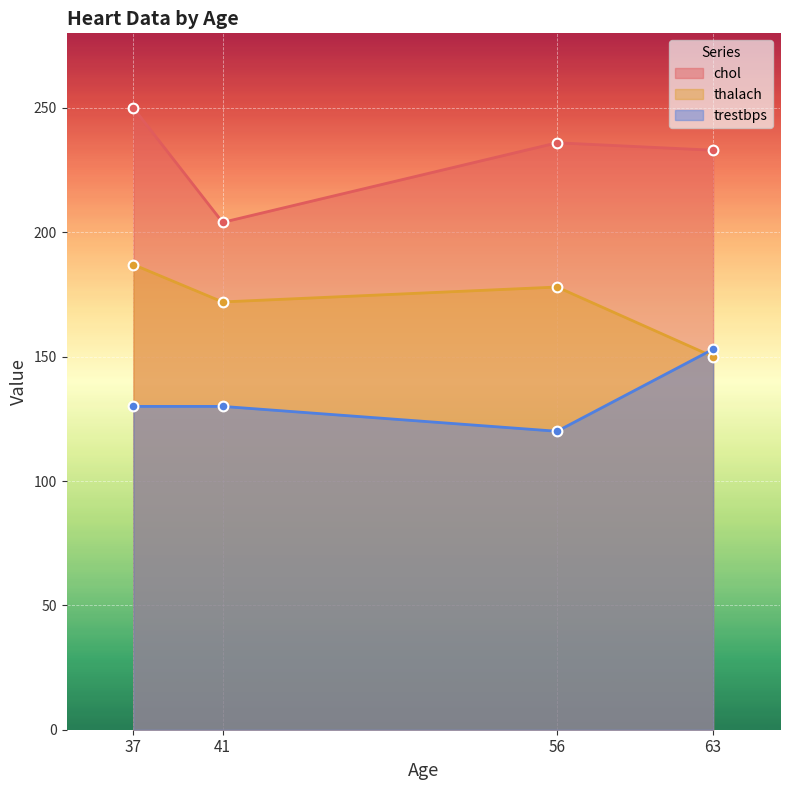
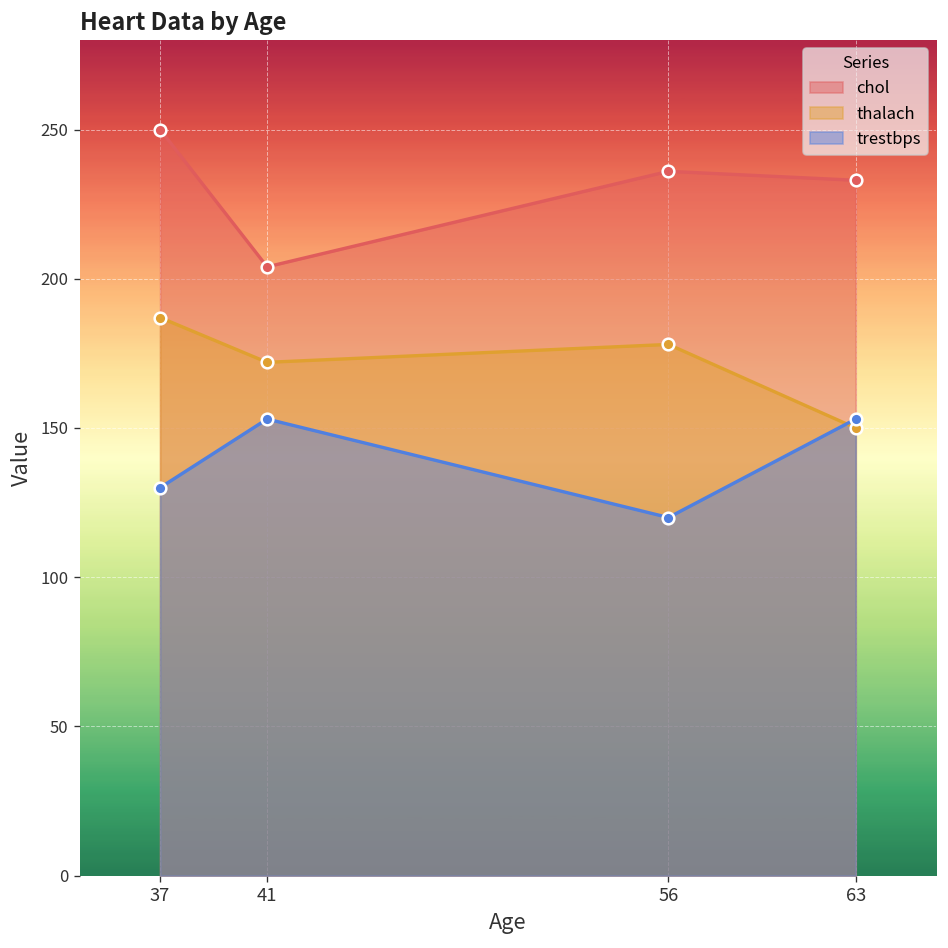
  {
    "trestbps": {
      "37": 130,
-     "41": 130,
+     "41": 153,
      "56": 120,
      "63": 153
    }
  }
